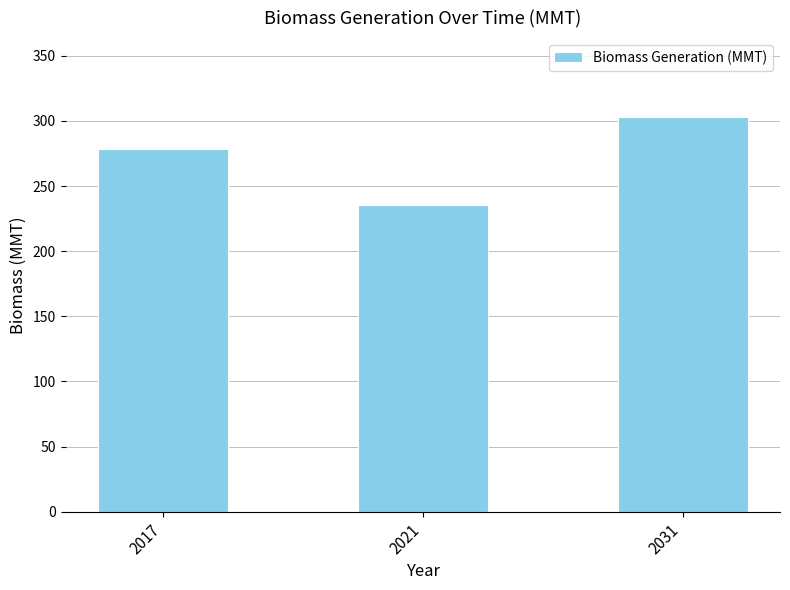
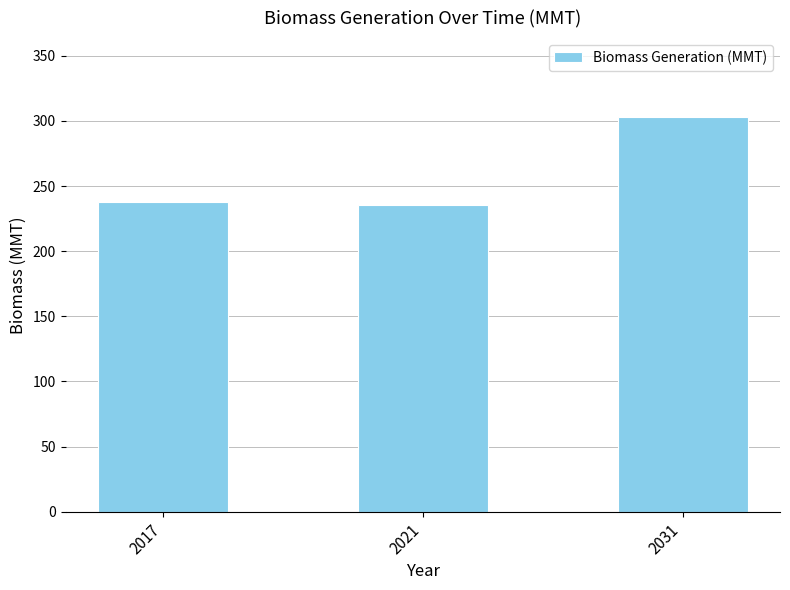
  {
-   "2017": 278,
+   "2017": 238,
    "2021": 235,
    "2031": 303
  }
